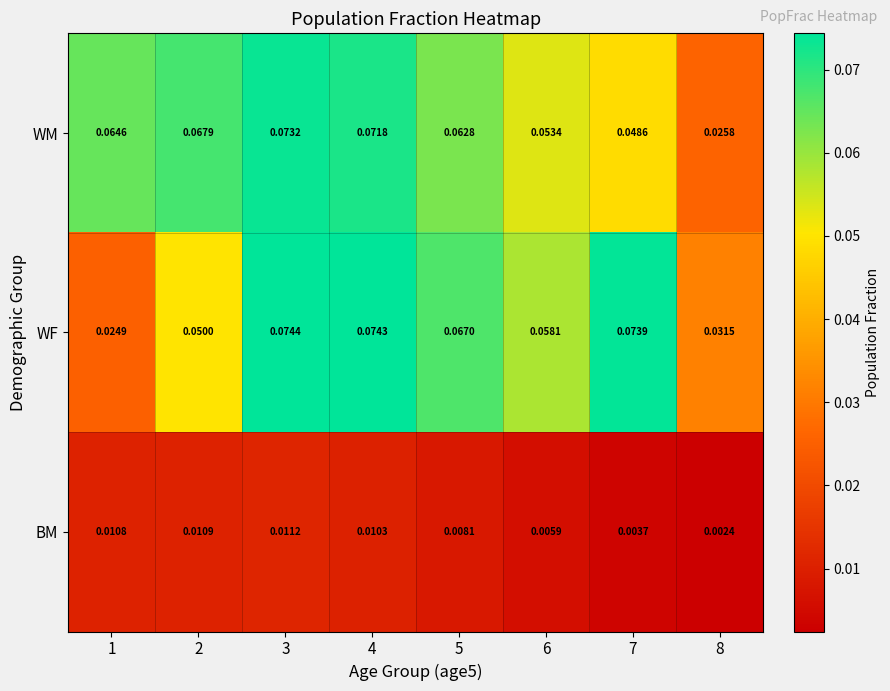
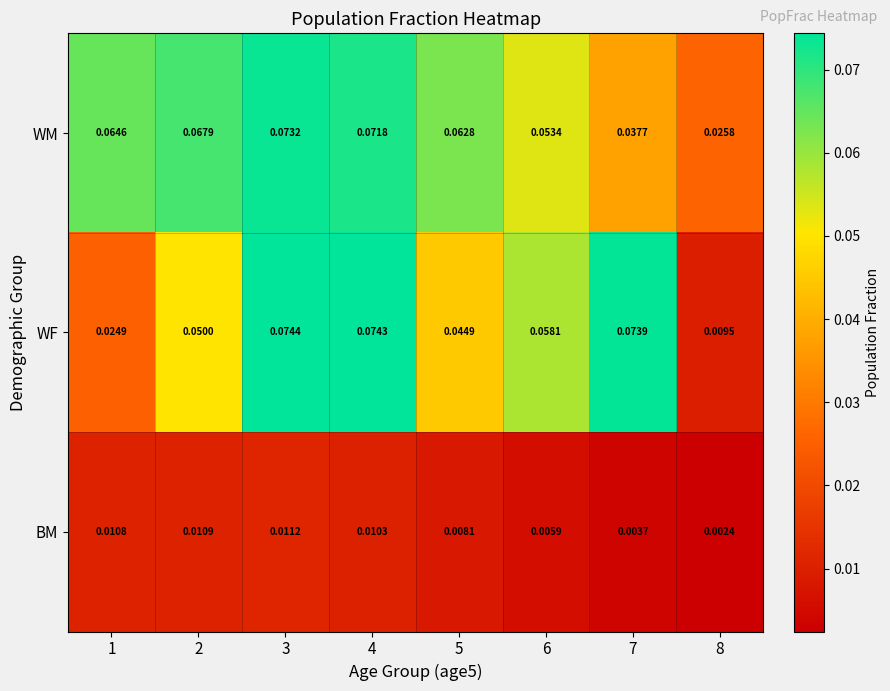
  {
    "WM": {
      "1": 0.0646,
      "2": 0.0679,
      "3": 0.0732,
      "4": 0.0718,
      "5": 0.0628,
      "6": 0.0534,
-     "7": 0.0486,
+     "7": 0.0377,
      "8": 0.0258
    },
    "WF": {
      "1": 0.0249,
      "2": 0.0500,
      "3": 0.0744,
      "4": 0.0743,
-     "5": 0.0670,
+     "5": 0.0449,
      "6": 0.0581,
      "7": 0.0739,
-     "8": 0.0315
+     "8": 0.0095
    },
    "BM": {
      "1": 0.0108,
      "2": 0.0109,
      "3": 0.0112,
      "4": 0.0103,
      "5": 0.0081,
      "6": 0.0059,
      "7": 0.0037,
      "8": 0.0024
    }
  }
